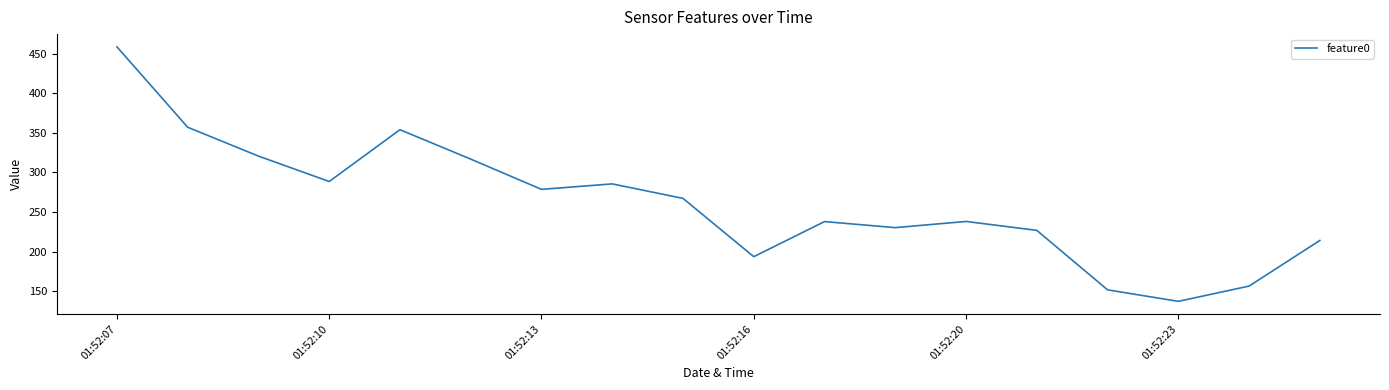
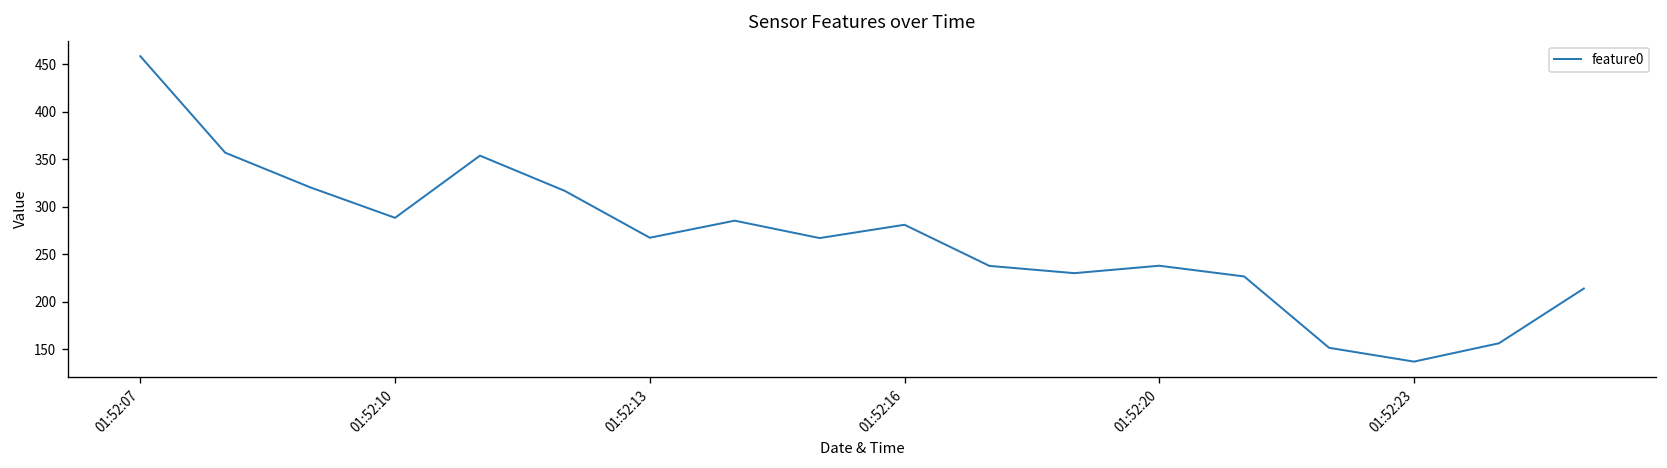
  {
    "01:52:07": 460,
    "01:52:10": 290,
-   "01:52:13": 280,
-   "01:52:16": 190,
+   "01:52:13": 270,
+   "01:52:16": 280,
    "01:52:20": 240,
    "01:52:23": 140
  }
